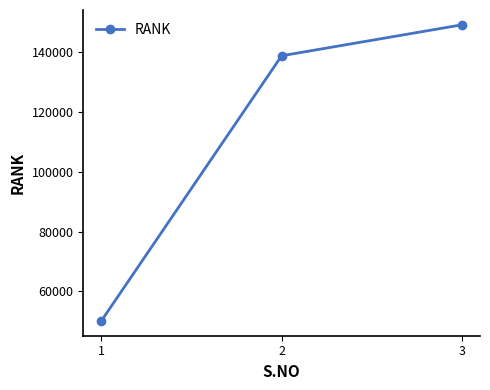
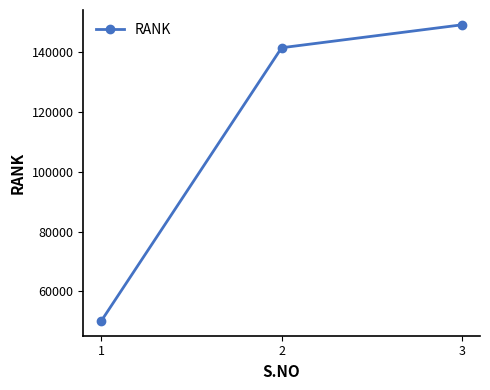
  {
    "1": 50000,
-   "2": 139000,
+   "2": 141000,
    "3": 149000
  }
